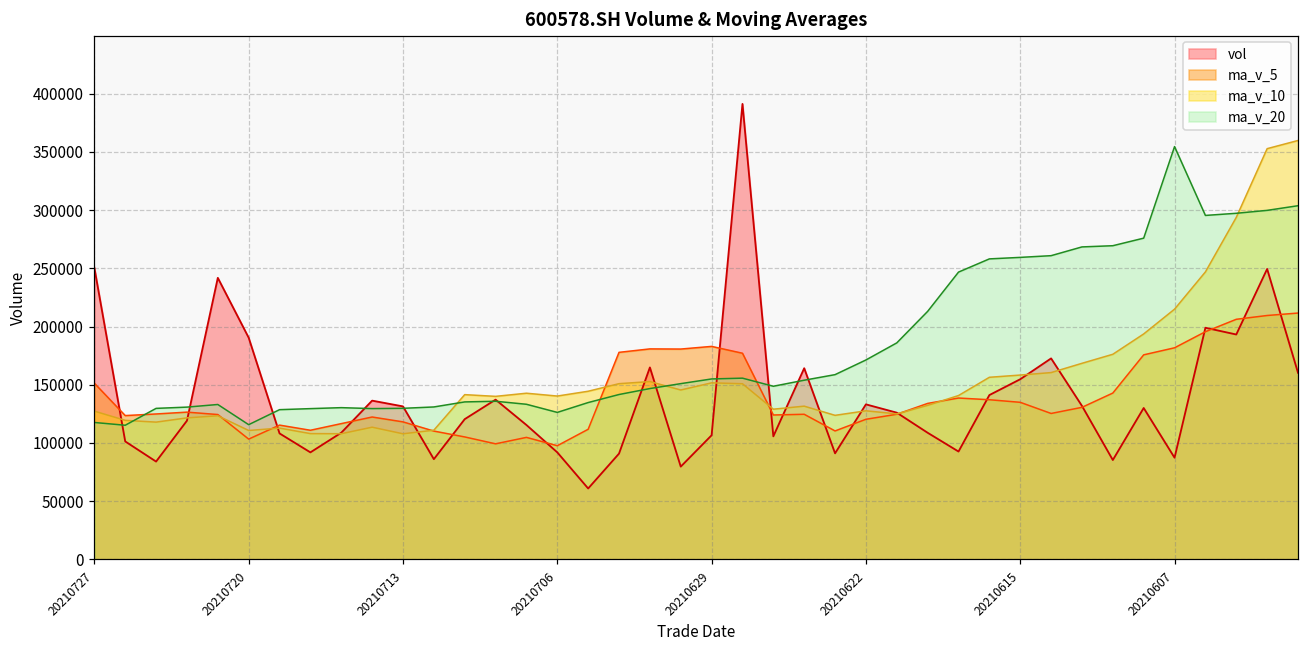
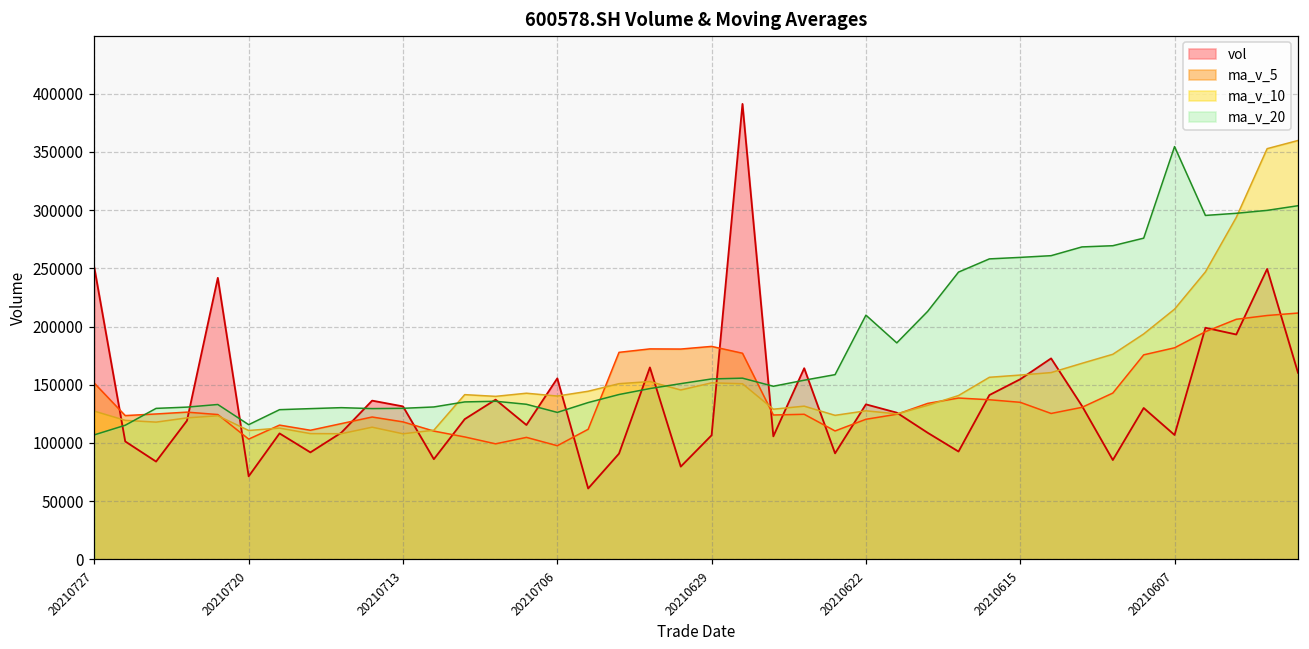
  {
    "vol": {
      "20210727": 250000,
-     "20210720": 190000,
-     "20210706": 92000,
+     "20210720": 71000,
+     "20210706": 155000,
      "20210629": 107000,
      "20210622": 133000,
      "20210615": 155000,
-     "20210607": 87000
+     "20210607": 107000
    },
    "ma_v_20": {
-     "20210727": 118000,
+     "20210727": 107000,
      "20210720": 116000,
      "20210706": 126000,
      "20210629": 155000,
-     "20210622": 171000,
+     "20210622": 210000,
      "20210615": 259000,
      "20210607": 355000
    }
  }
